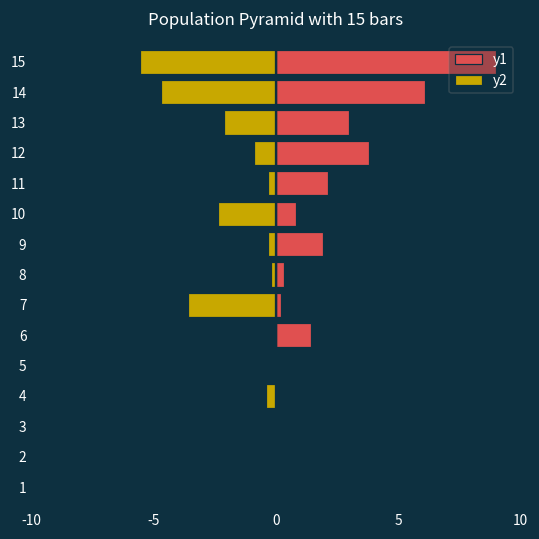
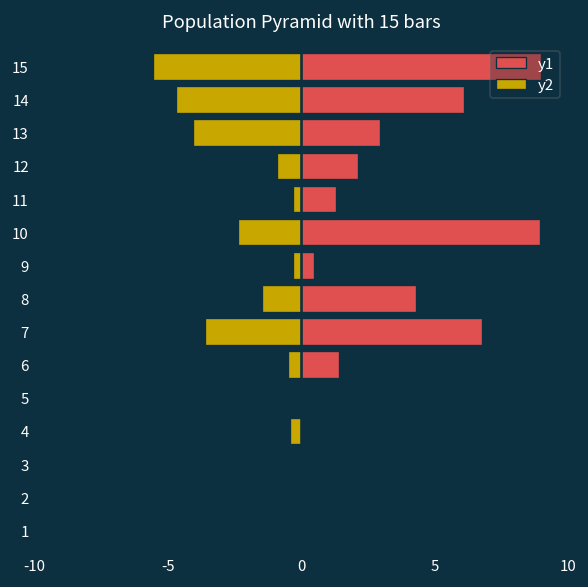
  {
    "y1": {
      "14": 6.1,
      "13": 3.0,
-     "12": 3.8,
-     "11": 2.1,
-     "10": 0.8,
-     "9": 1.9,
-     "8": 0.3,
-     "7": 0.2,
+     "12": 2.1,
+     "11": 1.3,
+     "10": 9.0,
+     "9": 0.5,
+     "8": 4.3,
+     "7": 6.8,
      "6": 1.4,
      "4": 0.0,
      "3": 0.0,
      "2": 0.0,
      "1": 0.0
    },
    "y2": {
      "15": -5.6,
      "14": -4.7,
-     "13": -2.1,
+     "13": -4.1,
      "12": -0.9,
      "11": -0.3,
      "10": -2.4,
      "9": -0.3,
-     "8": -0.2,
+     "8": -1.5,
      "7": -3.6,
-     "6": -0.1,
+     "6": -0.5,
      "4": -0.4,
      "3": 0.0,
      "2": 0.0,
      "1": 0.0
    }
  }
